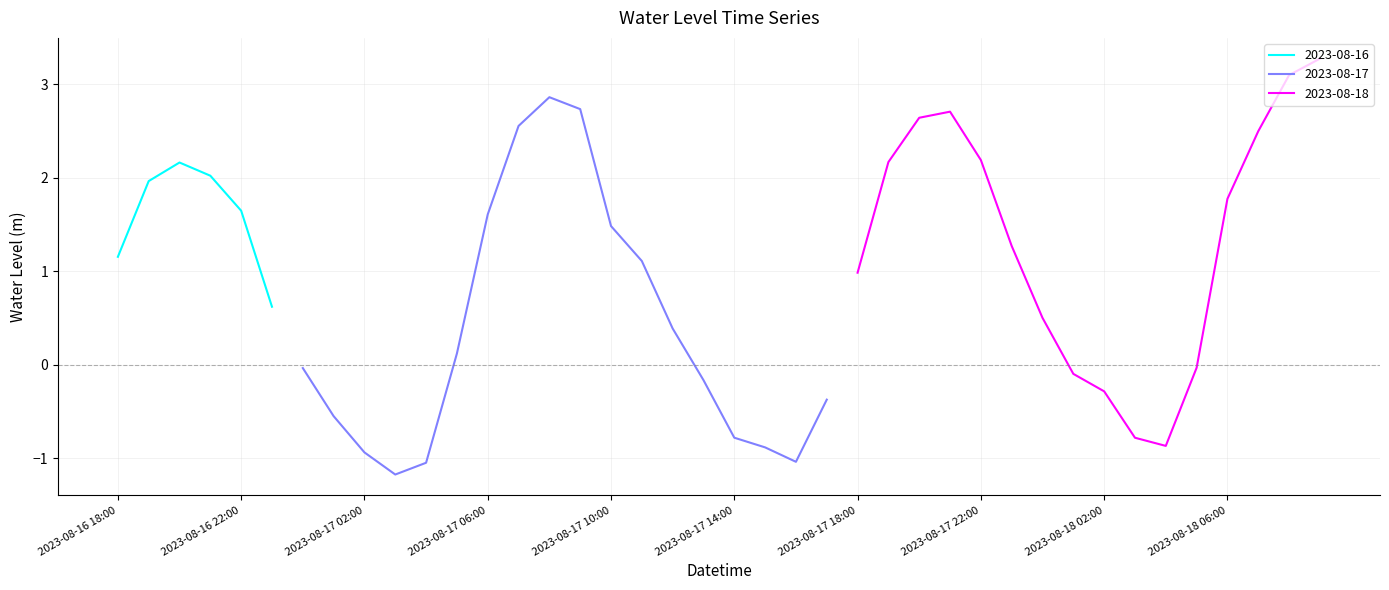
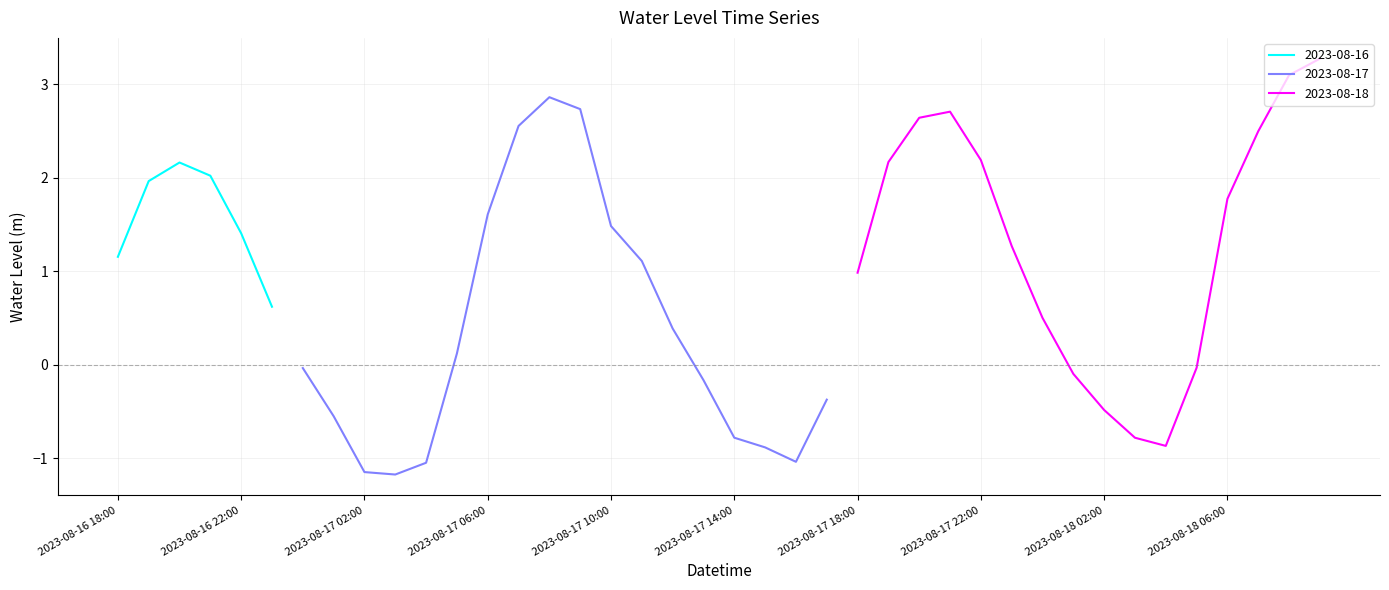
  {
    "2023-08-16": {
      "2023-08-16 18:00": 1.2,
-     "2023-08-16 22:00": 1.6
+     "2023-08-16 22:00": 1.4
    },
    "2023-08-17": {
-     "2023-08-17 02:00": -0.9,
+     "2023-08-17 02:00": -1.1,
      "2023-08-17 06:00": 1.6,
      "2023-08-17 10:00": 1.5,
      "2023-08-17 14:00": -0.8
    },
    "2023-08-18": {
      "2023-08-17 18:00": 1.0,
      "2023-08-17 22:00": 2.2,
-     "2023-08-18 02:00": -0.3,
+     "2023-08-18 02:00": -0.5,
      "2023-08-18 06:00": 1.8
    }
  }
